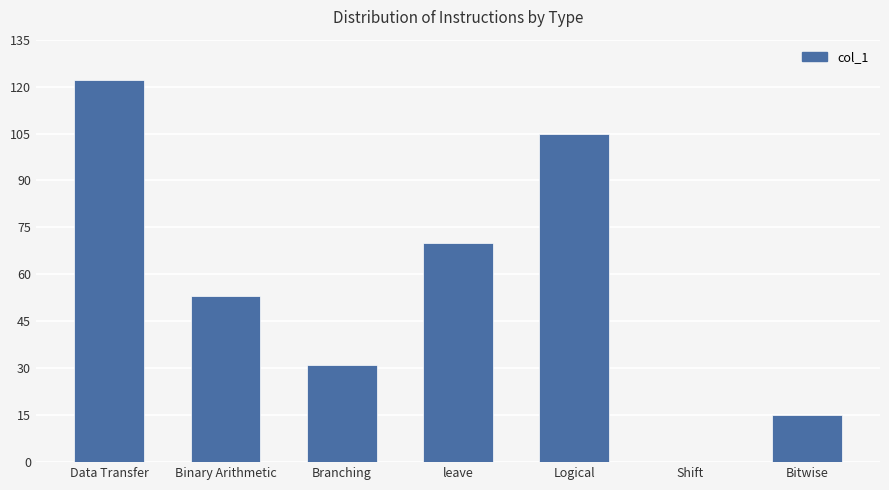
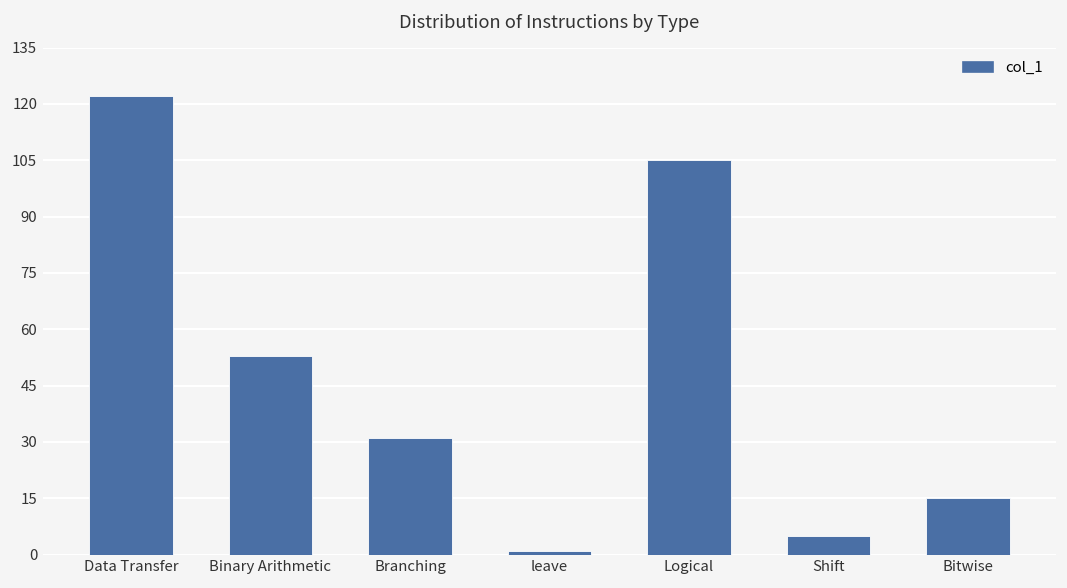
  {
    "Data Transfer": 122,
    "Binary Arithmetic": 53,
    "Branching": 31,
-   "leave": 70,
+   "leave": 1,
    "Logical": 105,
-   "Shift": 0,
+   "Shift": 5,
    "Bitwise": 15
  }
